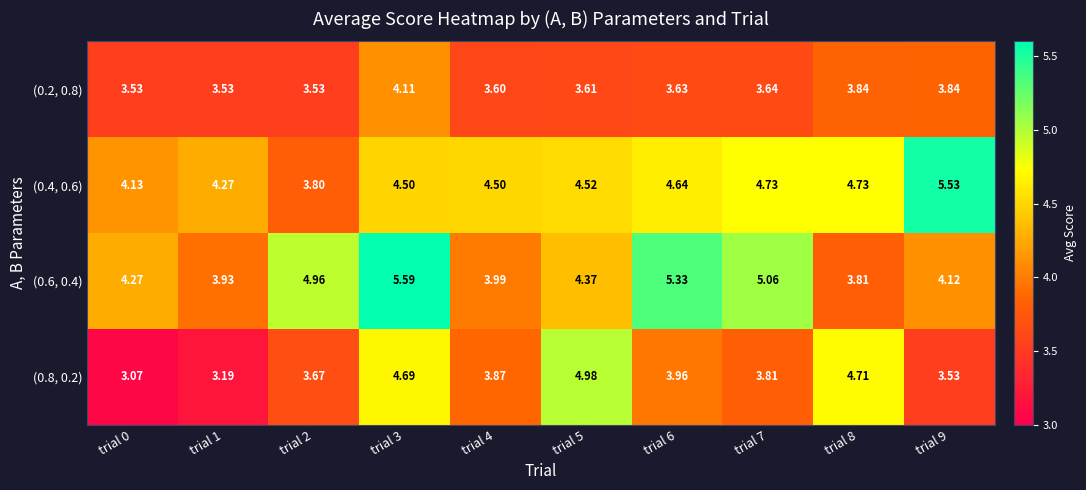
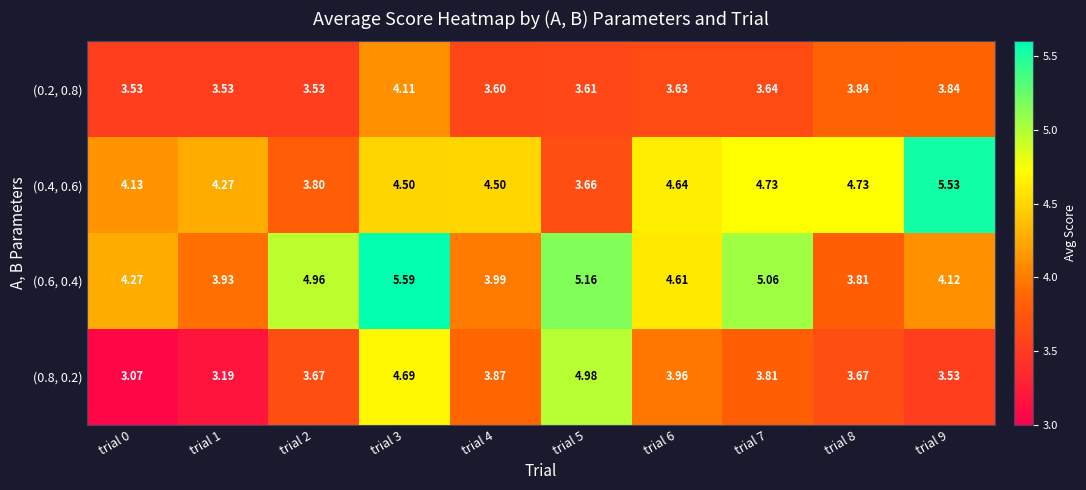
  {
    "(0.2, 0.8)": {
      "trial 0": 3.53,
      "trial 1": 3.53,
      "trial 2": 3.53,
      "trial 3": 4.11,
      "trial 4": 3.60,
      "trial 5": 3.61,
      "trial 6": 3.63,
      "trial 7": 3.64,
      "trial 8": 3.84,
      "trial 9": 3.84
    },
    "(0.4, 0.6)": {
      "trial 0": 4.13,
      "trial 1": 4.27,
      "trial 2": 3.80,
      "trial 3": 4.50,
      "trial 4": 4.50,
-     "trial 5": 4.52,
+     "trial 5": 3.66,
      "trial 6": 4.64,
      "trial 7": 4.73,
      "trial 8": 4.73,
      "trial 9": 5.53
    },
    "(0.6, 0.4)": {
      "trial 0": 4.27,
      "trial 1": 3.93,
      "trial 2": 4.96,
      "trial 3": 5.59,
      "trial 4": 3.99,
-     "trial 5": 4.37,
-     "trial 6": 5.33,
+     "trial 5": 5.16,
+     "trial 6": 4.61,
      "trial 7": 5.06,
      "trial 8": 3.81,
      "trial 9": 4.12
    },
    "(0.8, 0.2)": {
      "trial 0": 3.07,
      "trial 1": 3.19,
      "trial 2": 3.67,
      "trial 3": 4.69,
      "trial 4": 3.87,
      "trial 5": 4.98,
      "trial 6": 3.96,
      "trial 7": 3.81,
-     "trial 8": 4.71,
+     "trial 8": 3.67,
      "trial 9": 3.53
    }
  }
